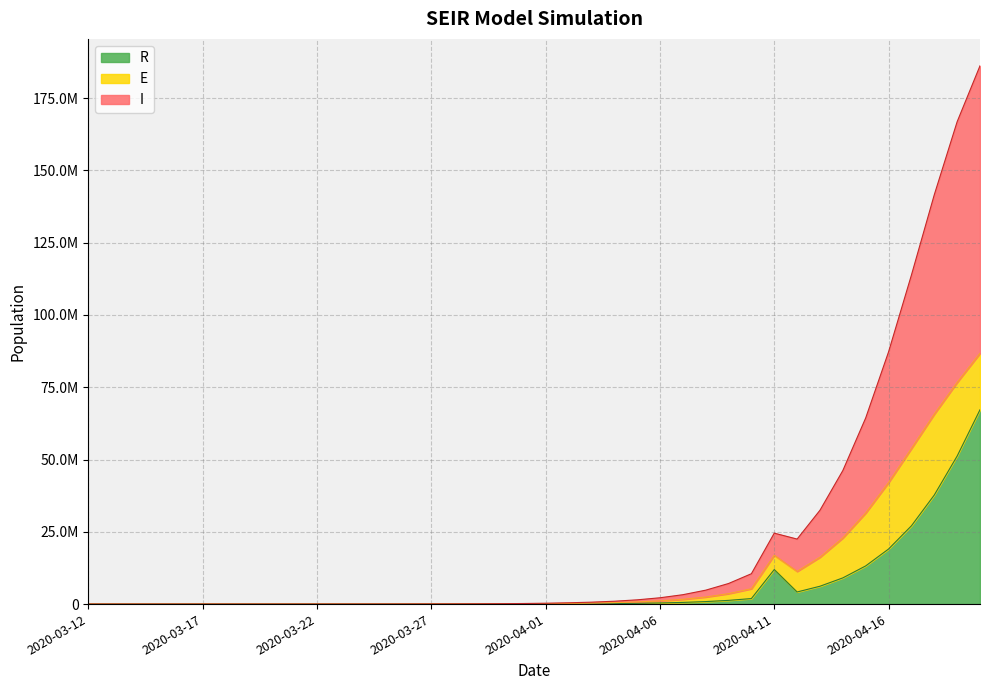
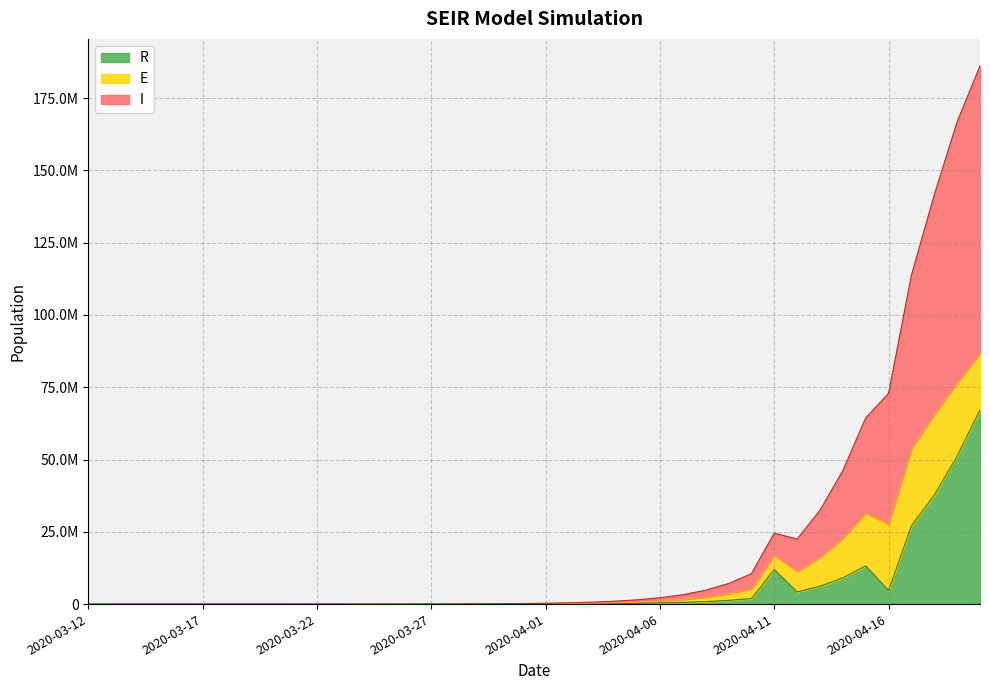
  {
    "R": {
      "2020-04-11": 12000000,
-     "2020-04-16": 19000000
+     "2020-04-16": 5000000
    },
    "E": {
      "2020-04-11": 5000000,
      "2020-04-16": 23000000
    },
    "I": {
      "2020-04-06": 1000000,
      "2020-04-11": 8000000,
      "2020-04-16": 45000000
    }
  }
